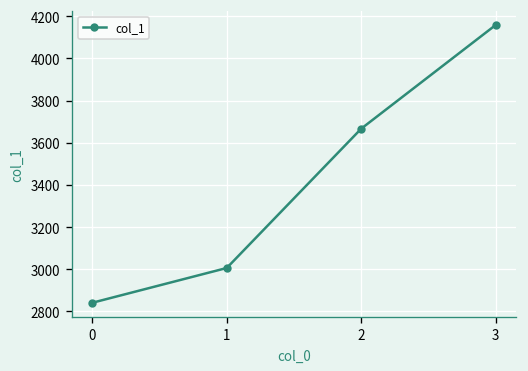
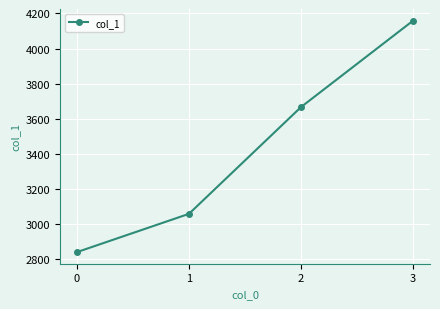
  {
    "0": 2840,
-   "1": 3010,
+   "1": 3060,
    "2": 3670,
    "3": 4160
  }
